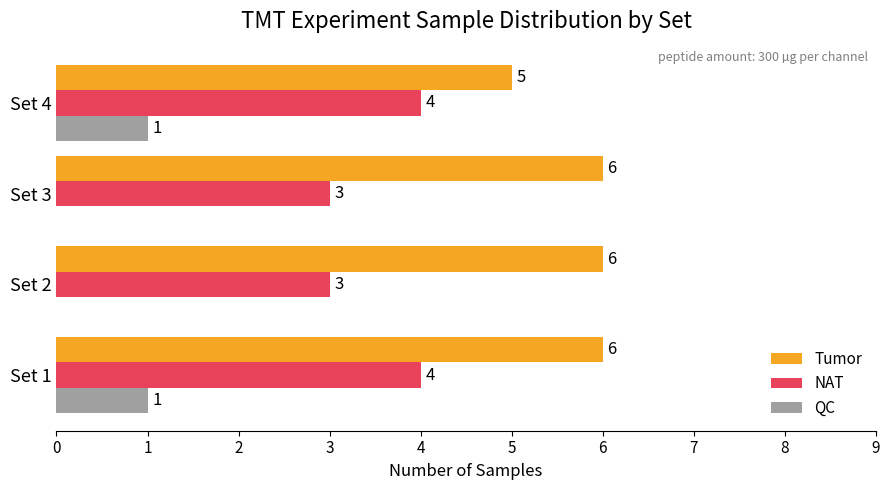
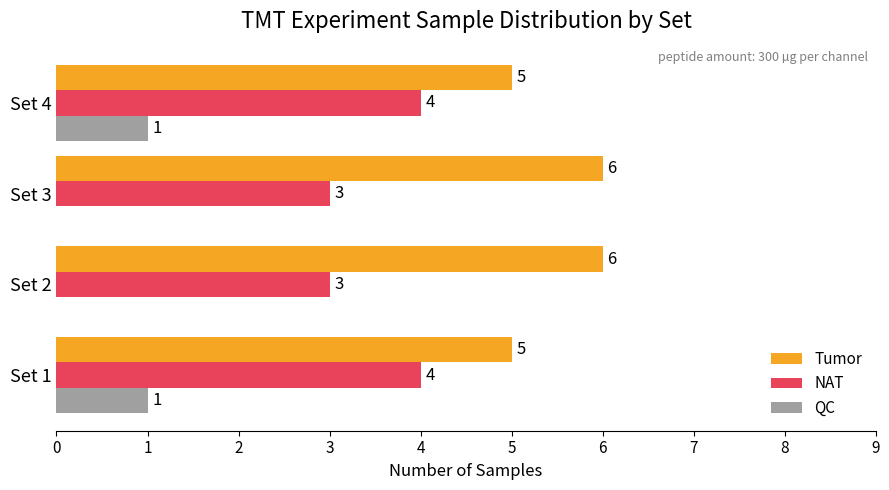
  {
    "Tumor": {
      "Set 4": 5,
      "Set 3": 6,
      "Set 2": 6,
-     "Set 1": 6
+     "Set 1": 5
    },
    "NAT": {
      "Set 4": 4,
      "Set 3": 3,
      "Set 2": 3,
      "Set 1": 4
    },
    "QC": {
      "Set 4": 1,
      "Set 1": 1
    }
  }
